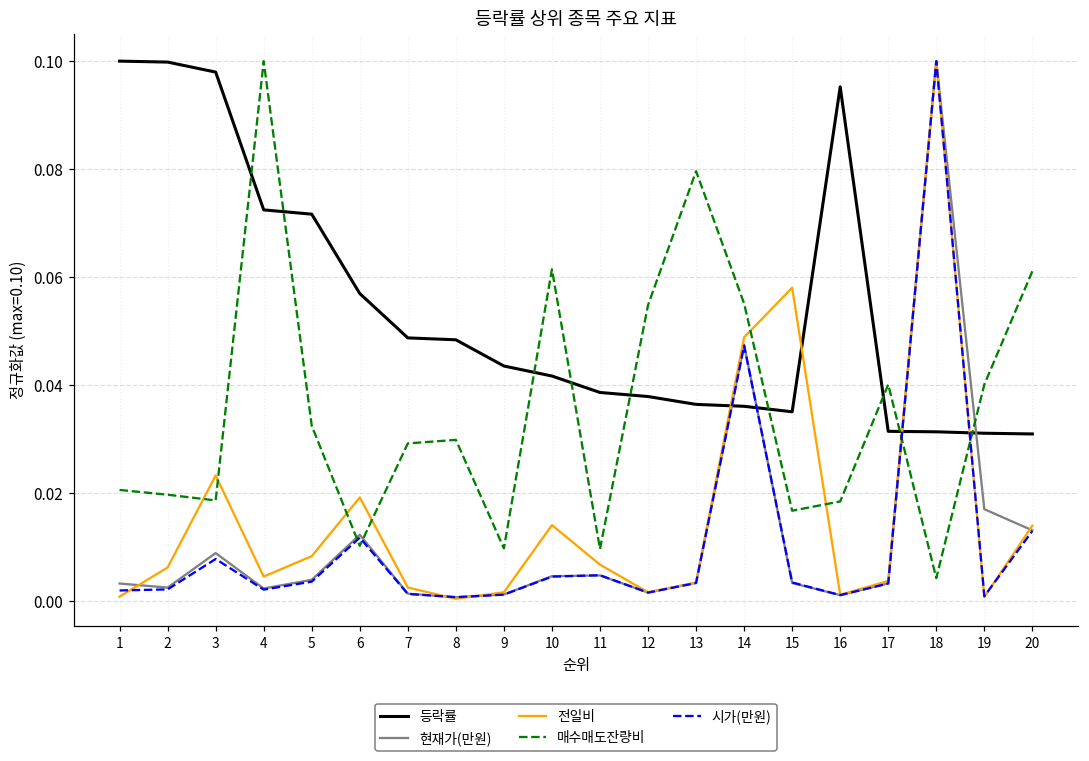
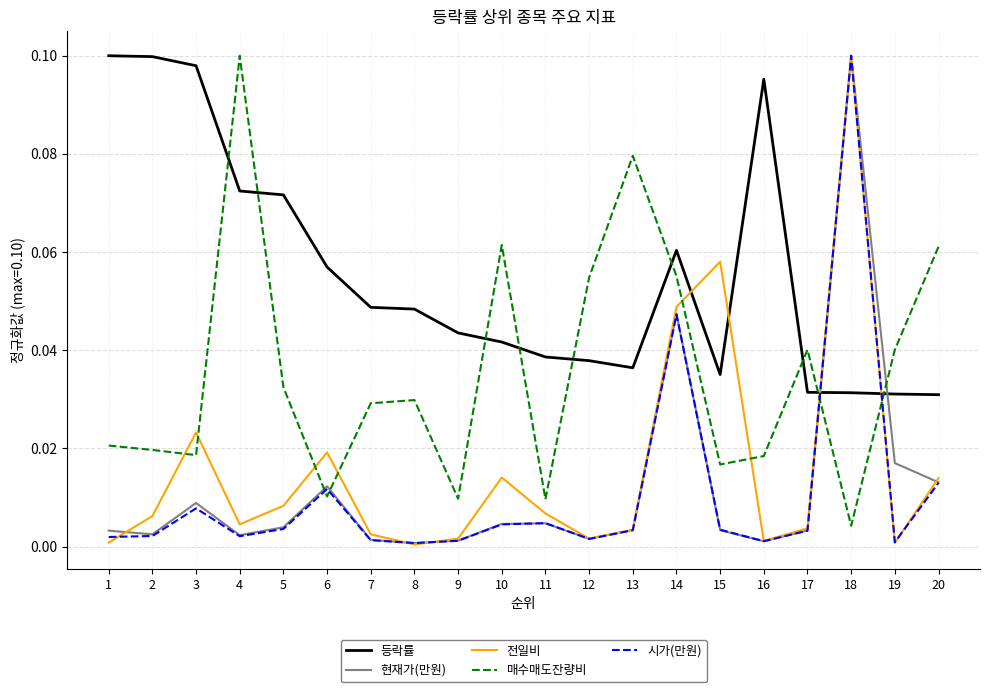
  {
    "등락률": {
      "1": 0.100,
      "2": 0.100,
      "3": 0.098,
      "4": 0.072,
      "5": 0.072,
      "6": 0.057,
      "7": 0.049,
      "8": 0.048,
      "9": 0.044,
      "10": 0.042,
      "11": 0.039,
      "12": 0.038,
      "13": 0.036,
-     "14": 0.036,
+     "14": 0.060,
      "15": 0.035,
      "16": 0.095,
      "17": 0.031,
      "18": 0.031,
      "19": 0.031,
      "20": 0.031
    },
    "현재가(만원)": {
      "1": 0.003,
      "3": 0.009,
      "6": 0.012,
      "19": 0.017
    },
    "전일비": {
      "1": 0.001,
      "2": 0.006,
      "3": 0.023,
      "4": 0.005,
      "5": 0.008,
      "6": 0.019,
      "7": 0.003,
      "10": 0.014,
      "11": 0.007,
      "14": 0.049,
      "15": 0.058,
      "20": 0.014
    },
    "매수매도잔량비": {
      "1": 0.021,
      "2": 0.020,
      "3": 0.019,
      "4": 0.100,
      "5": 0.032,
      "6": 0.010,
      "7": 0.029,
      "8": 0.030,
      "9": 0.010,
      "10": 0.061,
      "11": 0.010,
      "12": 0.055,
      "13": 0.080,
      "14": 0.055,
      "15": 0.017,
      "16": 0.018,
      "17": 0.040,
      "18": 0.004,
      "19": 0.040,
      "20": 0.061
    },
    "시가(만원)": {
      "1": 0.002,
      "3": 0.008,
      "6": 0.012
    }
  }
